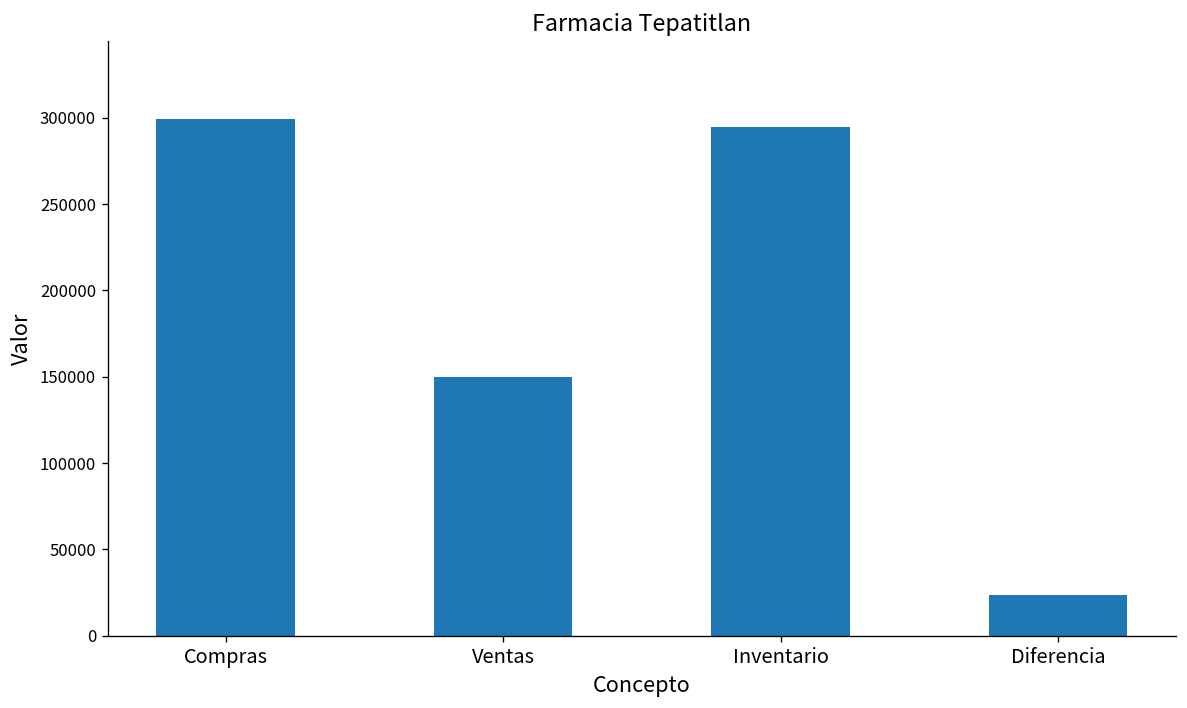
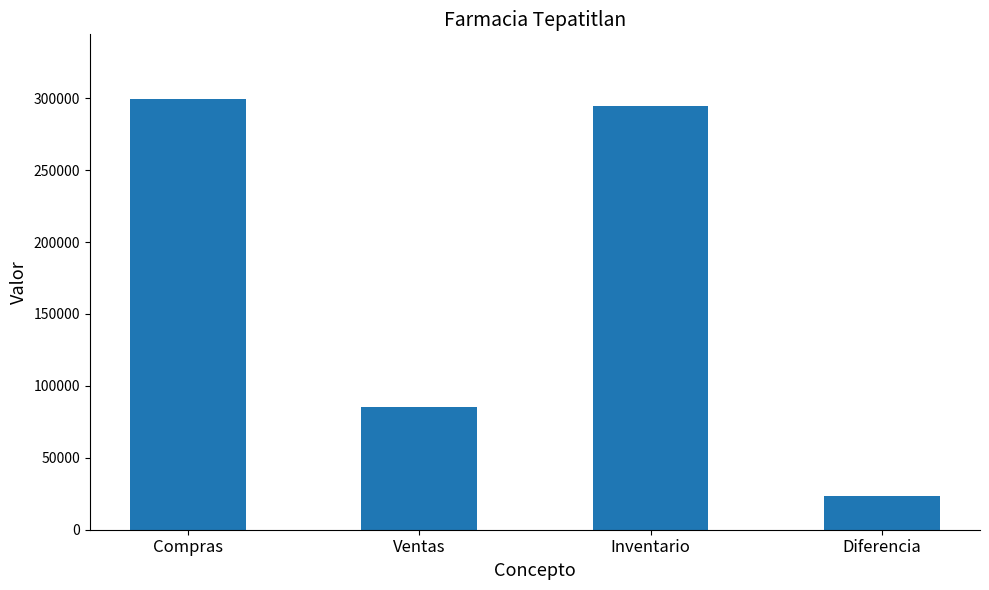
  {
    "Compras": 299000,
-   "Ventas": 150000,
+   "Ventas": 86000,
    "Inventario": 295000,
    "Diferencia": 24000
  }
